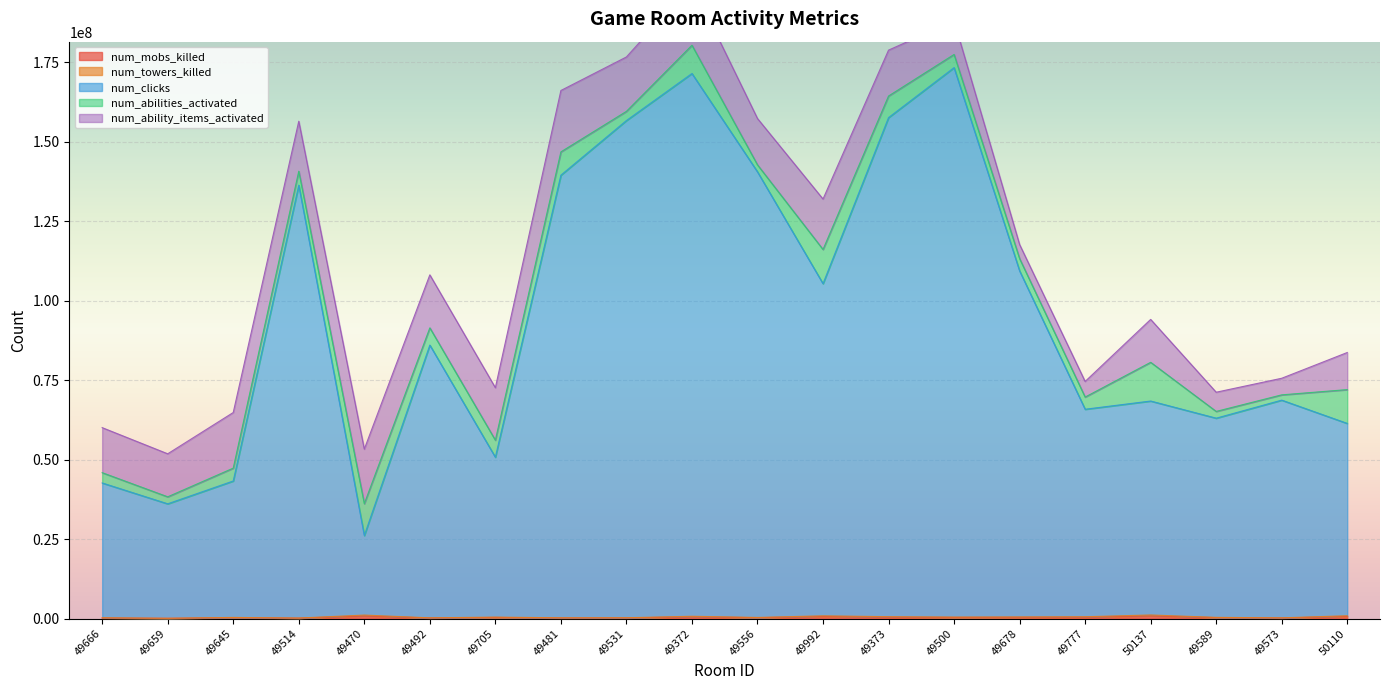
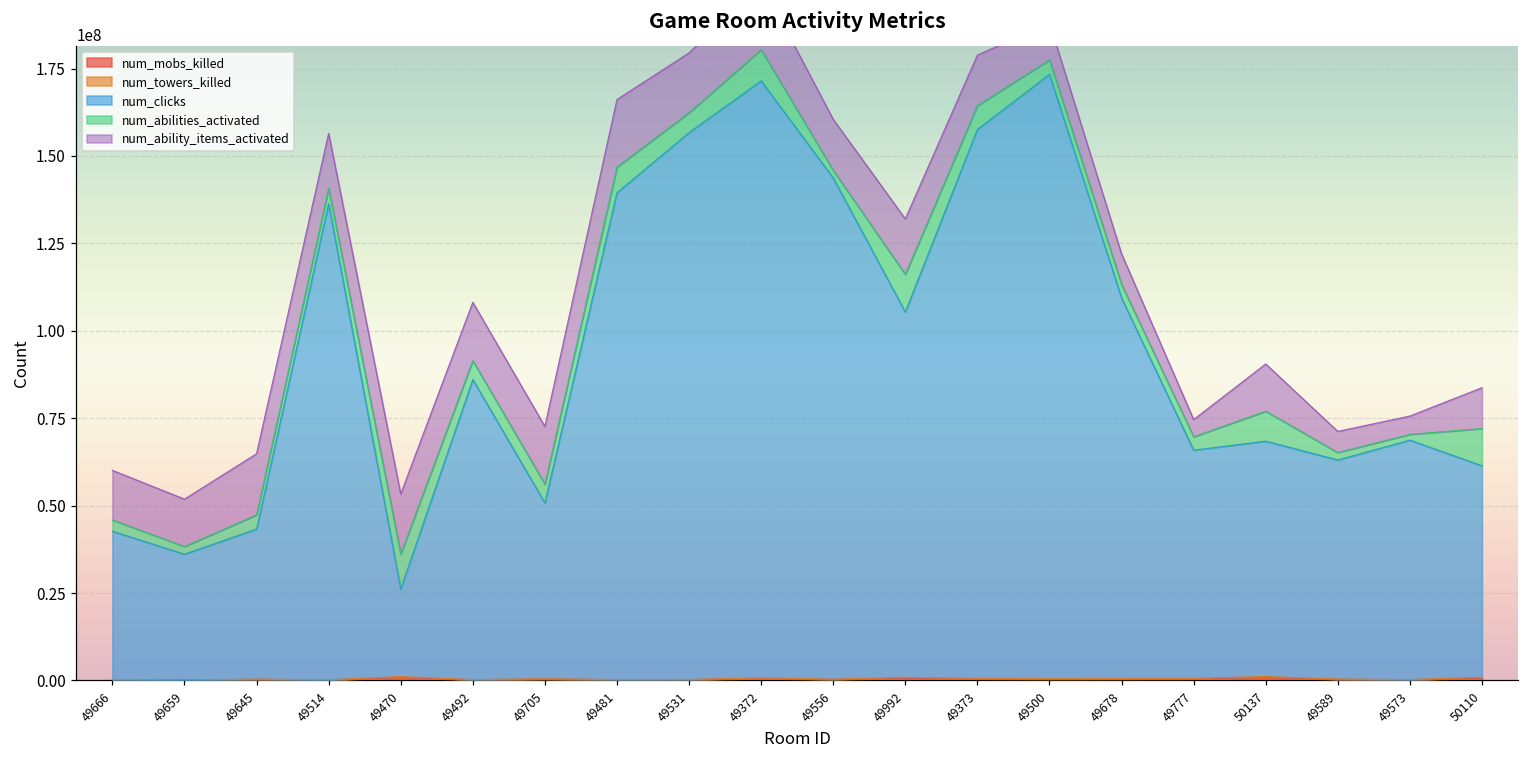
  {
    "num_clicks": {
      "49666": 42000000,
      "49659": 36000000,
      "49645": 43000000,
      "49514": 136000000,
      "49470": 25000000,
      "49492": 86000000,
      "49705": 50000000,
      "49481": 139000000,
      "49531": 156000000,
      "49372": 171000000,
-     "49556": 140000000,
+     "49556": 143000000,
      "49992": 105000000,
      "49373": 157000000,
      "49500": 173000000,
      "49678": 109000000,
      "49777": 65000000,
      "50137": 67000000,
      "49589": 63000000,
      "49573": 68000000,
      "50110": 61000000
    },
    "num_abilities_activated": {
      "49666": 3000000,
      "49659": 2000000,
      "49645": 4000000,
      "49514": 4000000,
      "49470": 10000000,
      "49492": 5000000,
      "49705": 5000000,
      "49481": 7000000,
-     "49531": 3000000,
+     "49531": 6000000,
      "49372": 9000000,
      "49556": 2000000,
      "49992": 11000000,
      "49373": 7000000,
      "49500": 4000000,
      "49678": 4000000,
      "49777": 4000000,
-     "50137": 12000000,
+     "50137": 9000000,
      "49589": 2000000,
      "49573": 2000000,
      "50110": 11000000
    },
    "num_ability_items_activated": {
      "49666": 14000000,
      "49659": 14000000,
      "49645": 18000000,
      "49514": 16000000,
      "49470": 17000000,
      "49492": 17000000,
      "49705": 17000000,
      "49481": 19000000,
      "49531": 17000000,
      "49556": 15000000,
      "49992": 16000000,
      "49373": 14000000,
-     "49678": 4000000,
+     "49678": 9000000,
      "49777": 5000000,
      "50137": 13000000,
      "49589": 6000000,
      "49573": 5000000,
      "50110": 12000000
    }
  }
